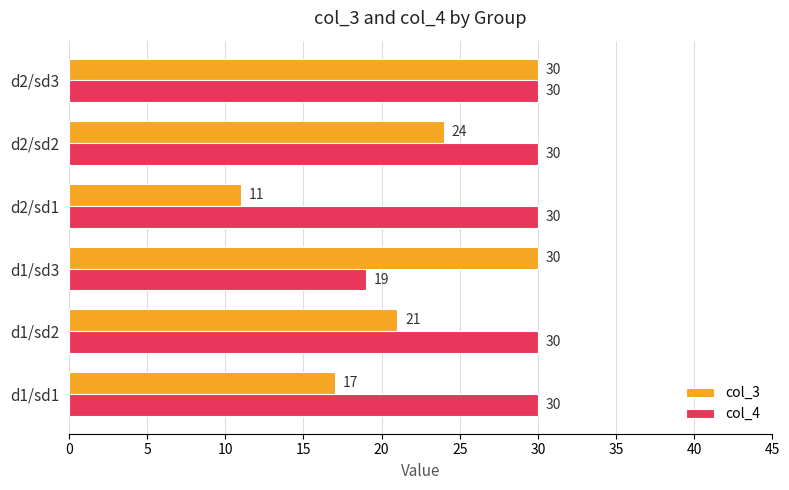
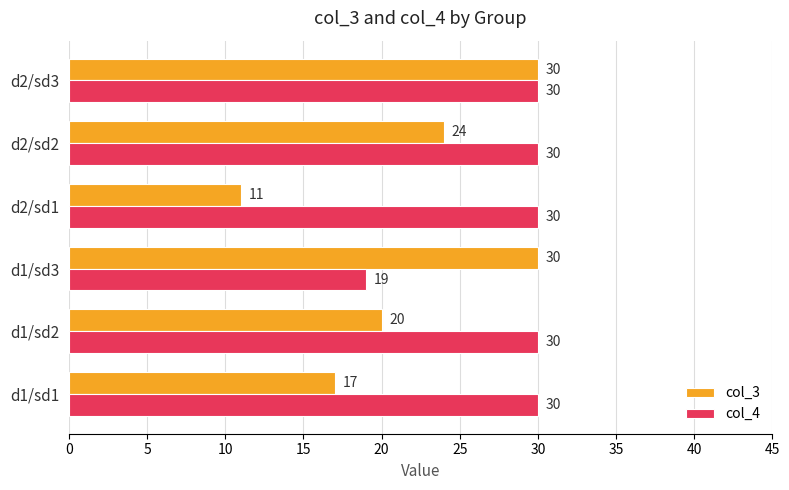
  {
    "col_3": {
      "d2/sd3": 30,
      "d2/sd2": 24,
      "d2/sd1": 11,
      "d1/sd3": 30,
-     "d1/sd2": 21,
+     "d1/sd2": 20,
      "d1/sd1": 17
    },
    "col_4": {
      "d2/sd3": 30,
      "d2/sd2": 30,
      "d2/sd1": 30,
      "d1/sd3": 19,
      "d1/sd2": 30,
      "d1/sd1": 30
    }
  }
